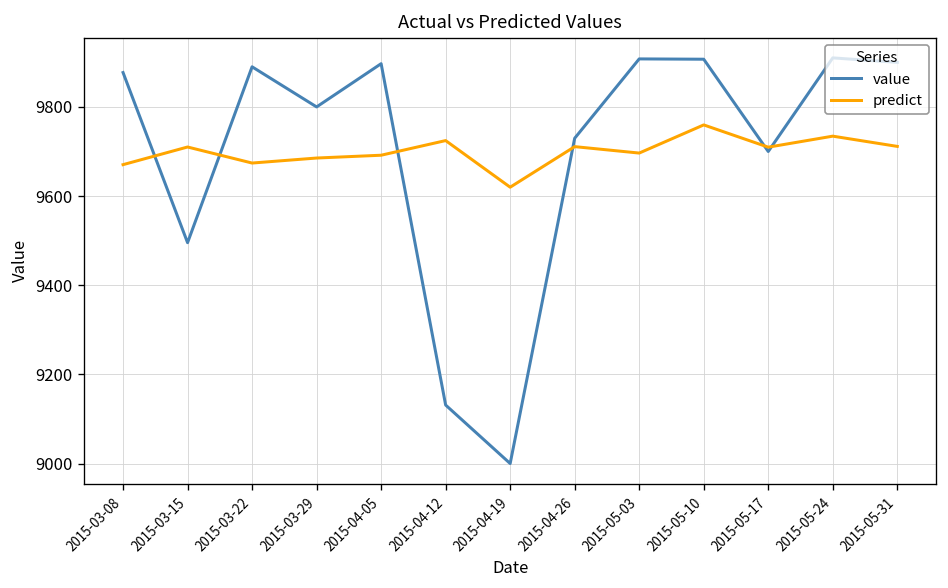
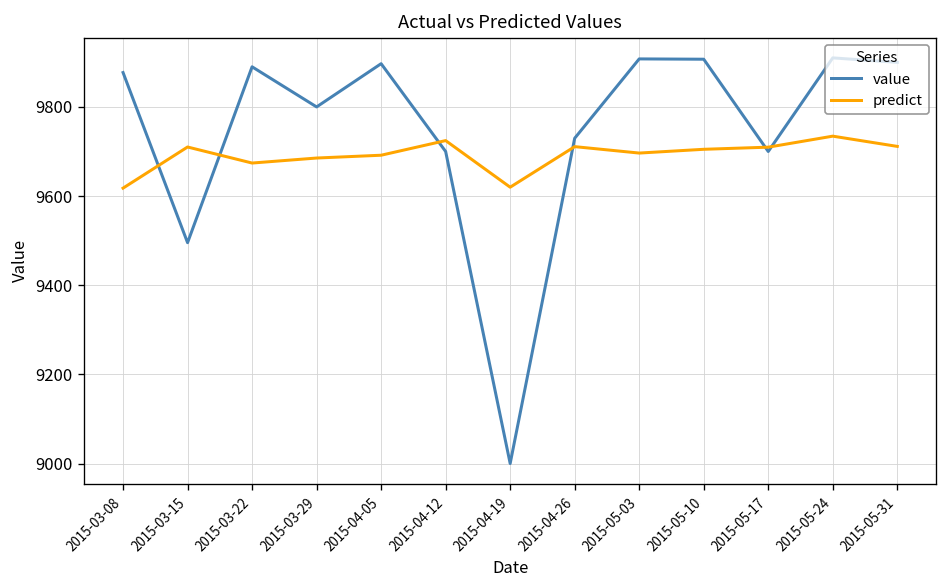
  {
    "value": {
      "2015-03-08": 9880,
      "2015-03-15": 9500,
      "2015-03-22": 9890,
      "2015-03-29": 9800,
      "2015-04-05": 9900,
-     "2015-04-12": 9130,
+     "2015-04-12": 9700,
      "2015-04-19": 9000,
      "2015-04-26": 9730,
      "2015-05-03": 9910,
      "2015-05-10": 9910,
      "2015-05-17": 9700
    },
    "predict": {
-     "2015-03-08": 9670,
+     "2015-03-08": 9620,
      "2015-03-15": 9710,
      "2015-03-22": 9670,
      "2015-03-29": 9690,
      "2015-04-05": 9690,
      "2015-04-12": 9720,
      "2015-04-19": 9620,
      "2015-04-26": 9710,
      "2015-05-03": 9700,
-     "2015-05-10": 9760,
+     "2015-05-10": 9700,
      "2015-05-17": 9710,
      "2015-05-24": 9730,
      "2015-05-31": 9710
    }
  }
